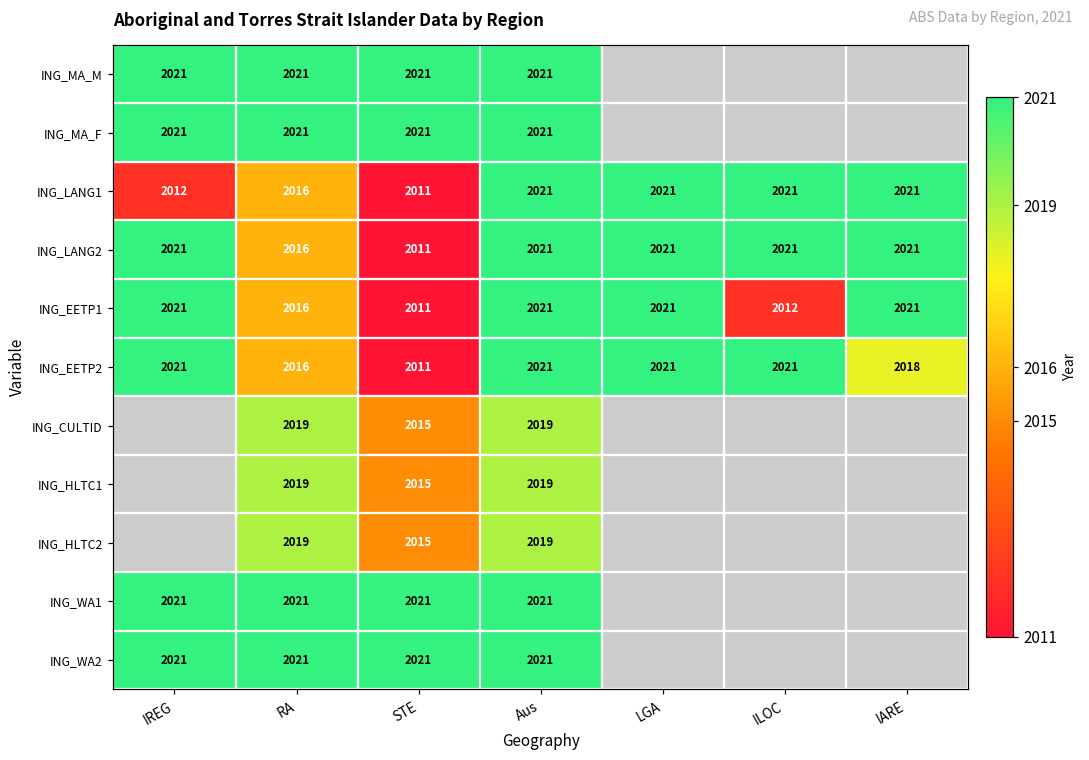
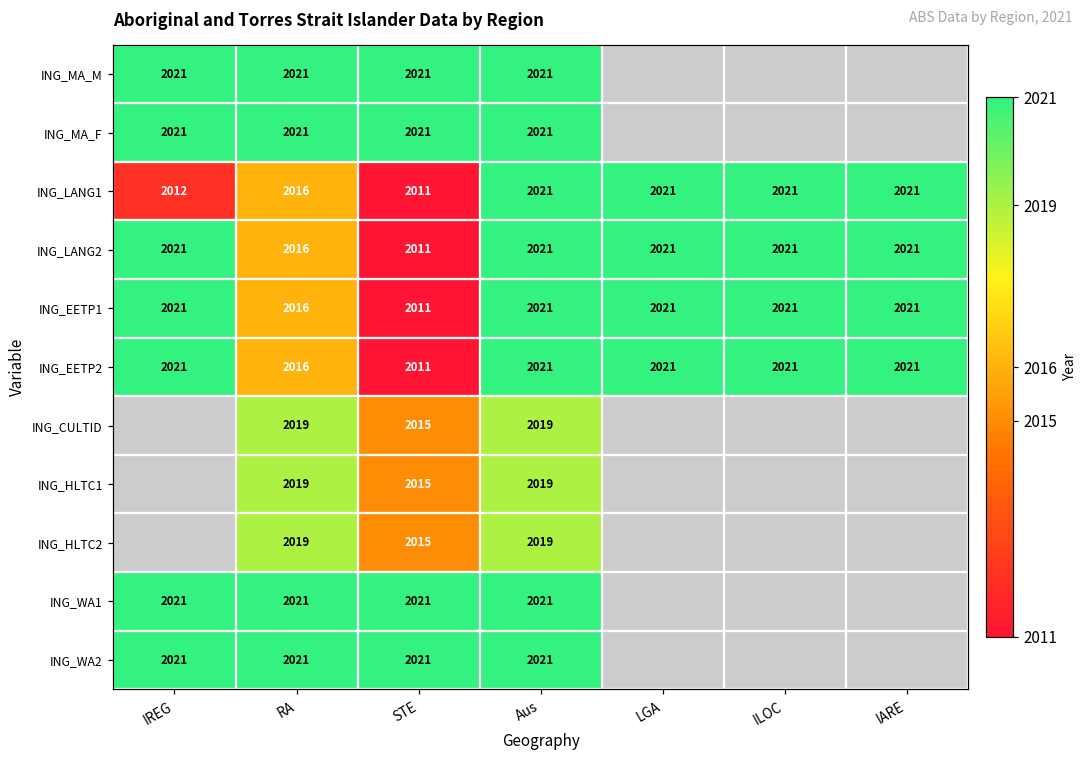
  {
    "ING_MA_M": {
      "IREG": 2021,
      "RA": 2021,
      "STE": 2021,
      "Aus": 2021
    },
    "ING_MA_F": {
      "IREG": 2021,
      "RA": 2021,
      "STE": 2021,
      "Aus": 2021
    },
    "ING_LANG1": {
      "IREG": 2012,
      "RA": 2016,
      "STE": 2011,
      "Aus": 2021,
      "LGA": 2021,
      "ILOC": 2021,
      "IARE": 2021
    },
    "ING_LANG2": {
      "IREG": 2021,
      "RA": 2016,
      "STE": 2011,
      "Aus": 2021,
      "LGA": 2021,
      "ILOC": 2021,
      "IARE": 2021
    },
    "ING_EETP1": {
      "IREG": 2021,
      "RA": 2016,
      "STE": 2011,
      "Aus": 2021,
      "LGA": 2021,
-     "ILOC": 2012,
+     "ILOC": 2021,
      "IARE": 2021
    },
    "ING_EETP2": {
      "IREG": 2021,
      "RA": 2016,
      "STE": 2011,
      "Aus": 2021,
      "LGA": 2021,
      "ILOC": 2021,
-     "IARE": 2018
+     "IARE": 2021
    },
    "ING_CULTID": {
      "RA": 2019,
      "STE": 2015,
      "Aus": 2019
    },
    "ING_HLTC1": {
      "RA": 2019,
      "STE": 2015,
      "Aus": 2019
    },
    "ING_HLTC2": {
      "RA": 2019,
      "STE": 2015,
      "Aus": 2019
    },
    "ING_WA1": {
      "IREG": 2021,
      "RA": 2021,
      "STE": 2021,
      "Aus": 2021
    },
    "ING_WA2": {
      "IREG": 2021,
      "RA": 2021,
      "STE": 2021,
      "Aus": 2021
    }
  }
